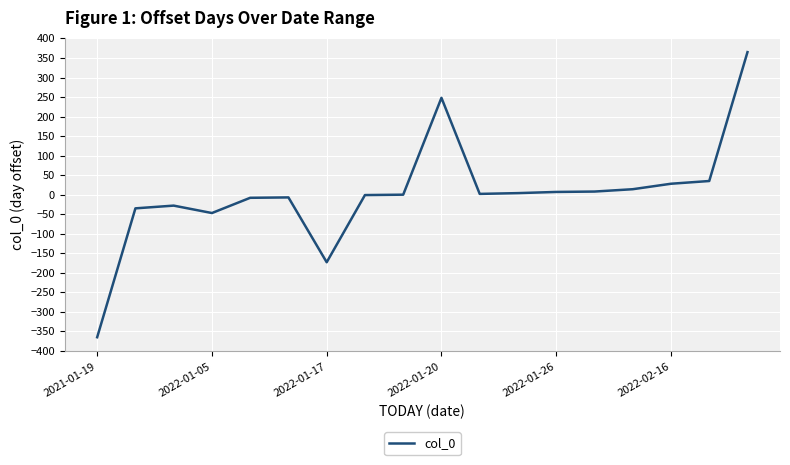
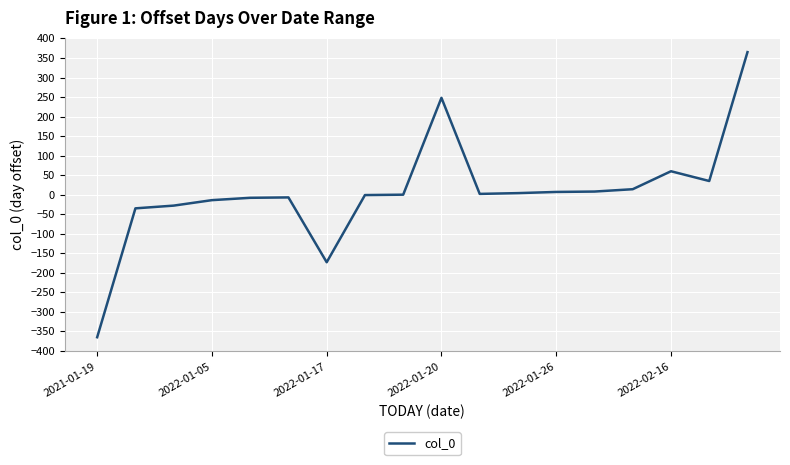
  {
    "2021-01-19": -370,
-   "2022-01-05": -50,
+   "2022-01-05": -10,
    "2022-01-17": -170,
    "2022-01-20": 250,
    "2022-01-26": 10,
-   "2022-02-16": 30
+   "2022-02-16": 60
  }
